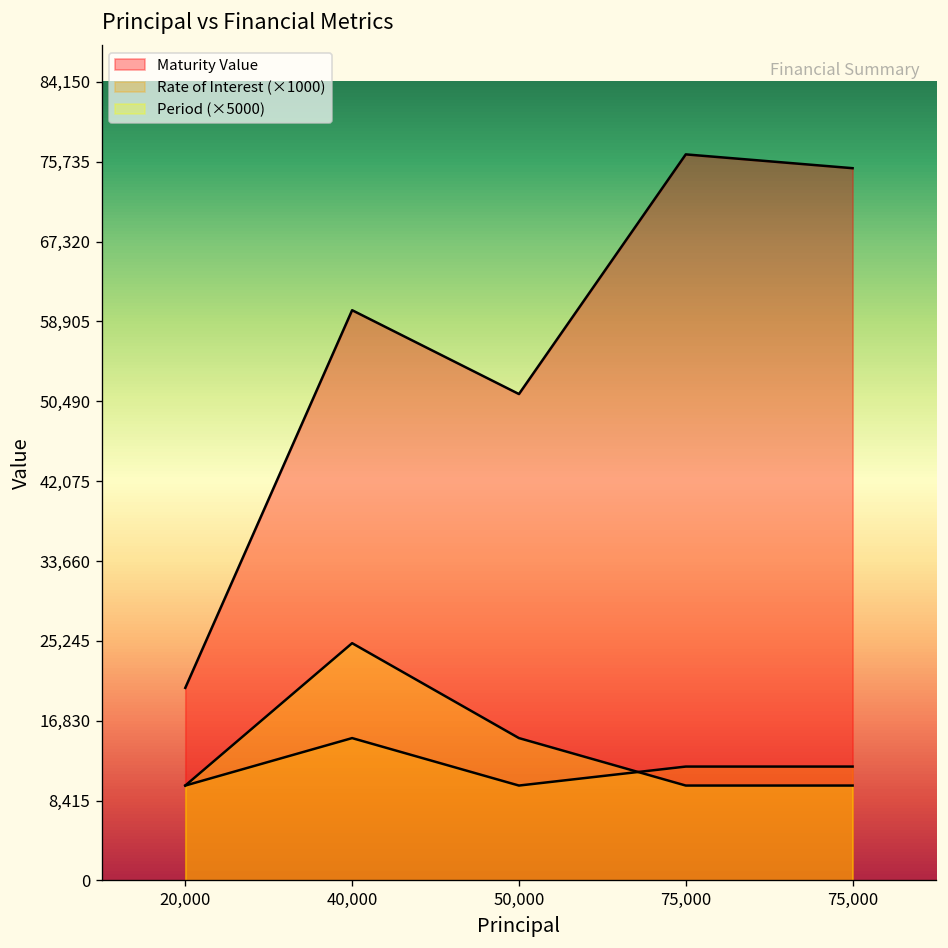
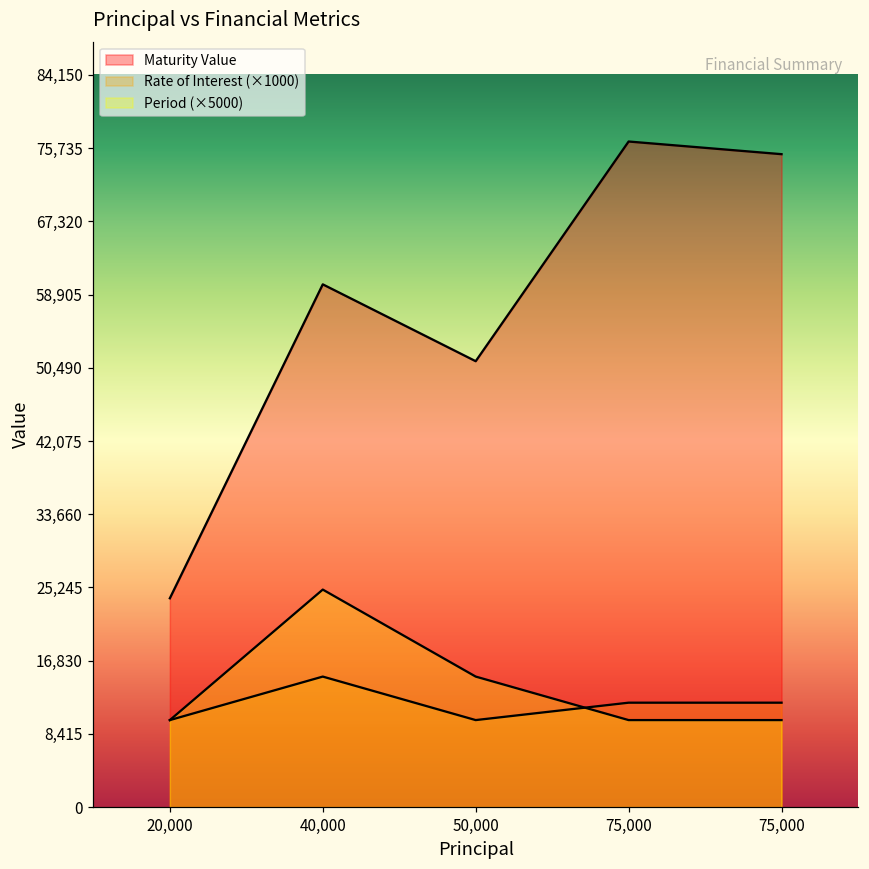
  {
    "Maturity Value": {
-     "20,000": "20,000",
+     "20,000": "24,000",
      "40,000": "60,000",
      "50,000": "51,000"
    }
  }
